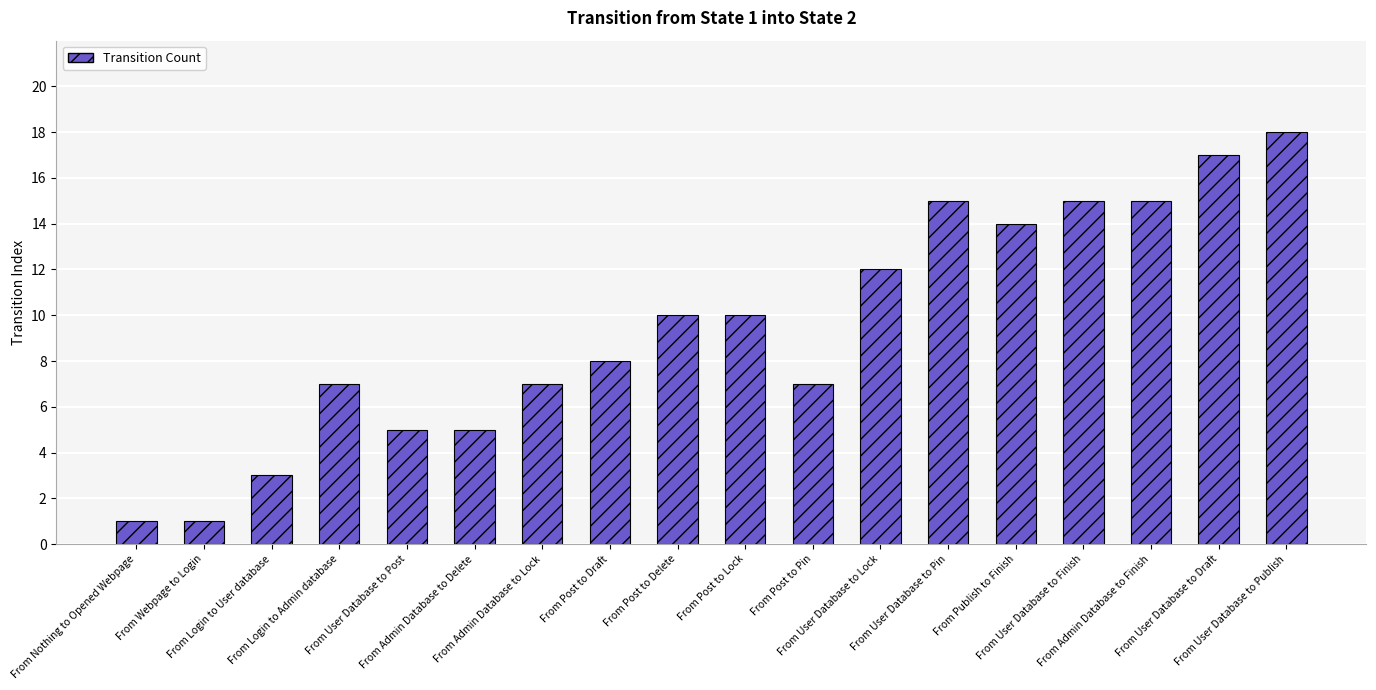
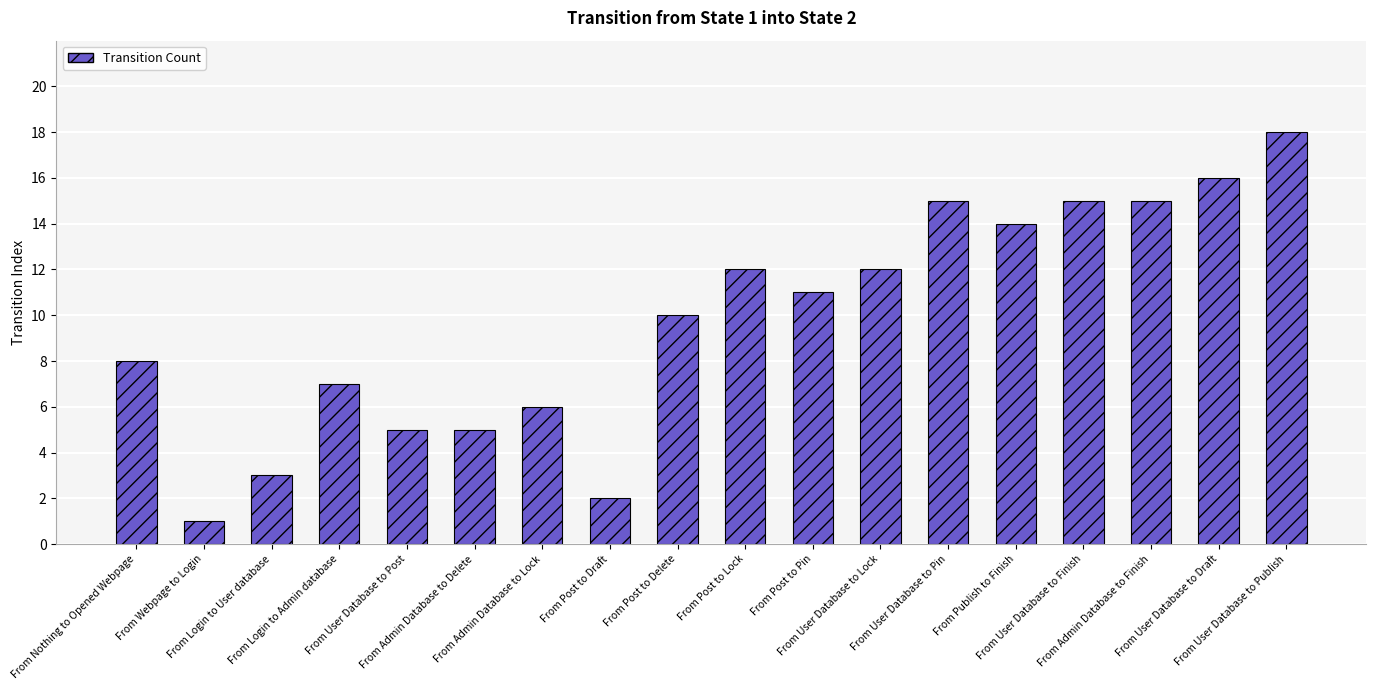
  {
-   "From Nothing to Opened Webpage": 1,
+   "From Nothing to Opened Webpage": 8,
    "From Webpage to Login": 1,
    "From Login to User database": 3,
    "From Login to Admin database": 7,
    "From User Database to Post": 5,
    "From Admin Database to Delete": 5,
-   "From Admin Database to Lock": 7,
-   "From Post to Draft": 8,
+   "From Admin Database to Lock": 6,
+   "From Post to Draft": 2,
    "From Post to Delete": 10,
-   "From Post to Lock": 10,
-   "From Post to Pin": 7,
+   "From Post to Lock": 12,
+   "From Post to Pin": 11,
    "From User Database to Lock": 12,
    "From User Database to Pin": 15,
    "From Publish to Finish": 14,
    "From User Database to Finish": 15,
    "From Admin Database to Finish": 15,
-   "From User Database to Draft": 17,
+   "From User Database to Draft": 16,
    "From User Database to Publish": 18
  }
